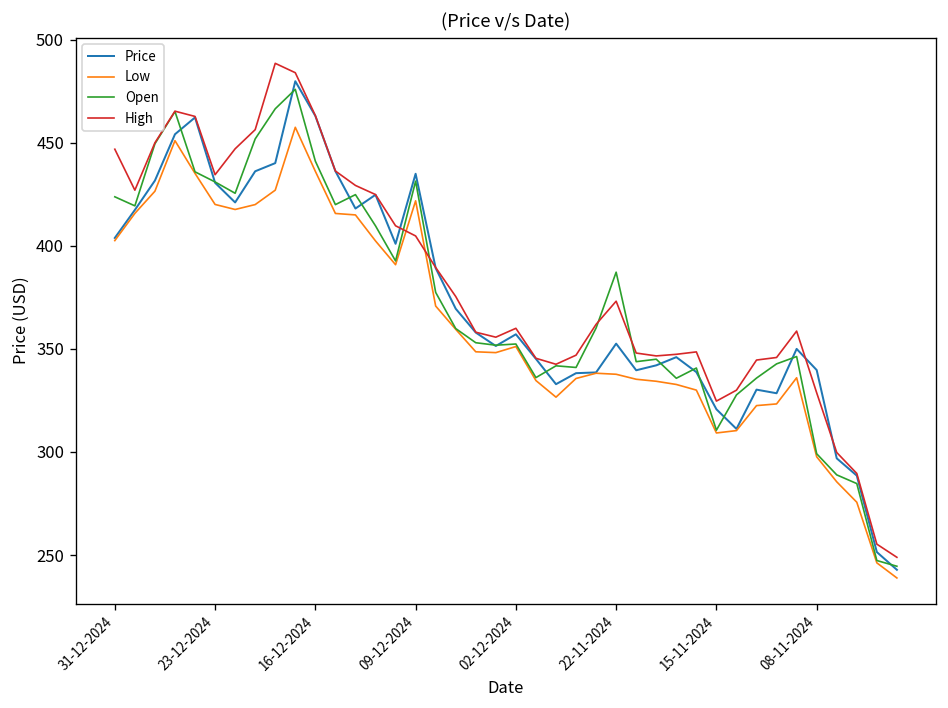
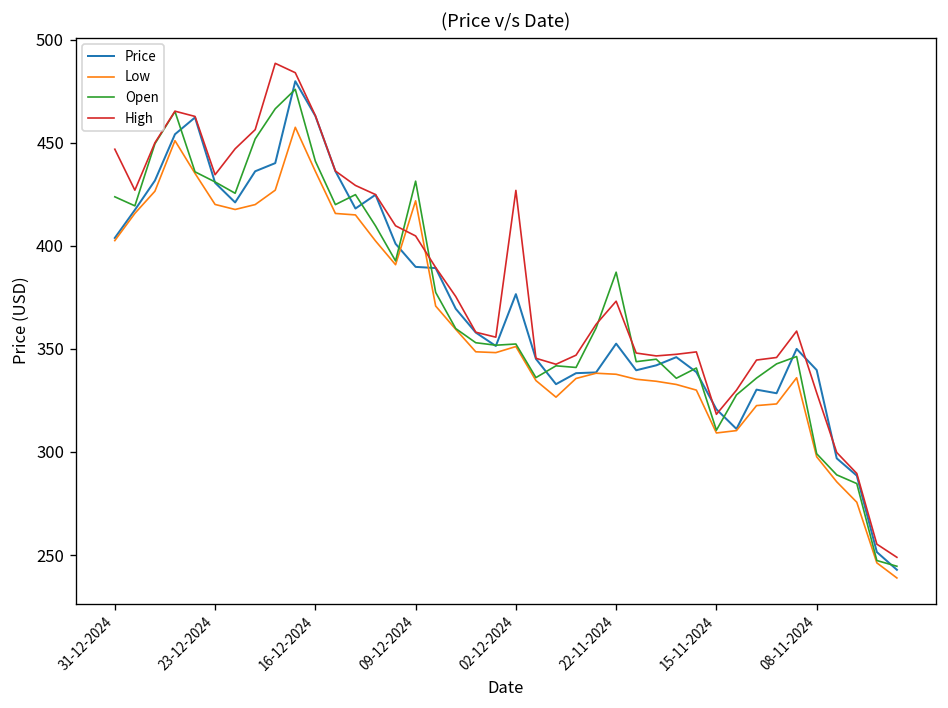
  {
    "Price": {
-     "09-12-2024": 435,
-     "02-12-2024": 357,
+     "09-12-2024": 390,
+     "02-12-2024": 377,
      "22-11-2024": 353,
      "15-11-2024": 321,
      "08-11-2024": 340
    },
    "Low": {
      "23-12-2024": 420,
      "16-12-2024": 436,
      "09-12-2024": 422,
      "22-11-2024": 338,
      "08-11-2024": 298
    },
    "Open": {
      "31-12-2024": 424,
      "16-12-2024": 441,
      "09-12-2024": 431,
      "22-11-2024": 387,
      "08-11-2024": 299
    },
    "High": {
      "31-12-2024": 447,
      "23-12-2024": 435,
      "09-12-2024": 405,
-     "02-12-2024": 360,
+     "02-12-2024": 427,
      "22-11-2024": 373,
-     "15-11-2024": 325,
+     "15-11-2024": 318,
      "08-11-2024": 329
    }
  }
